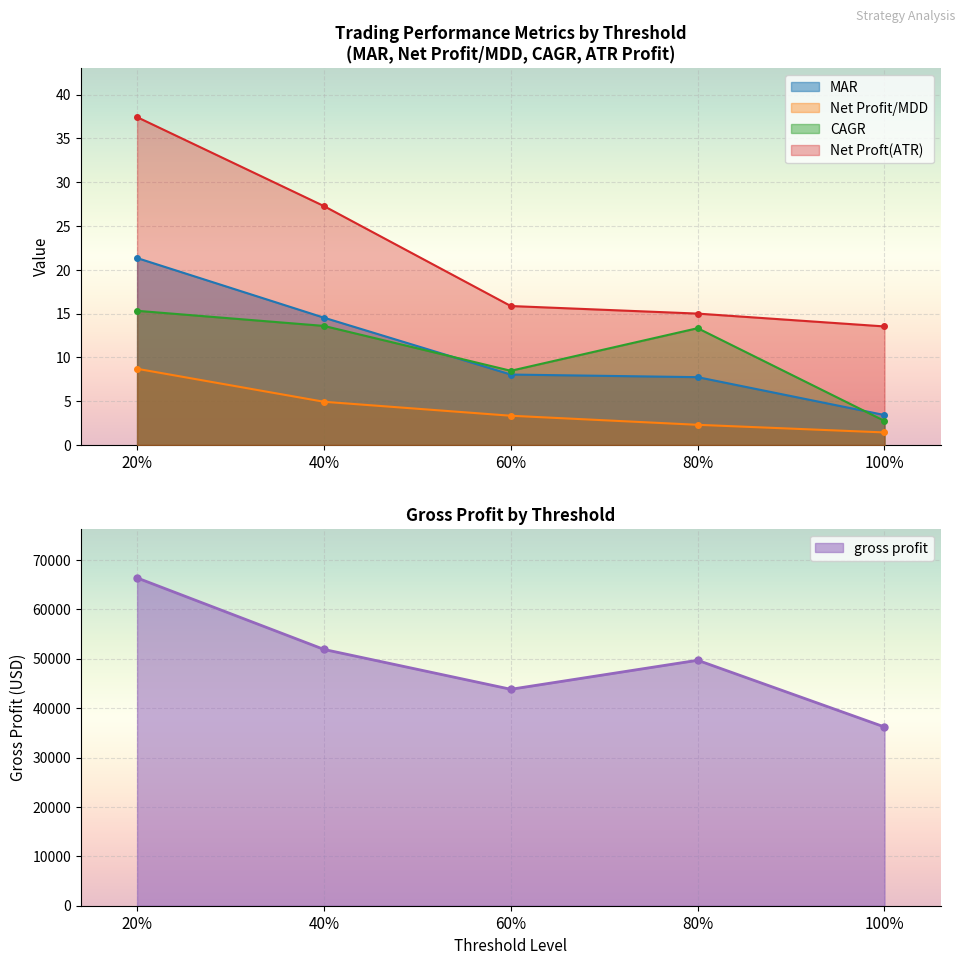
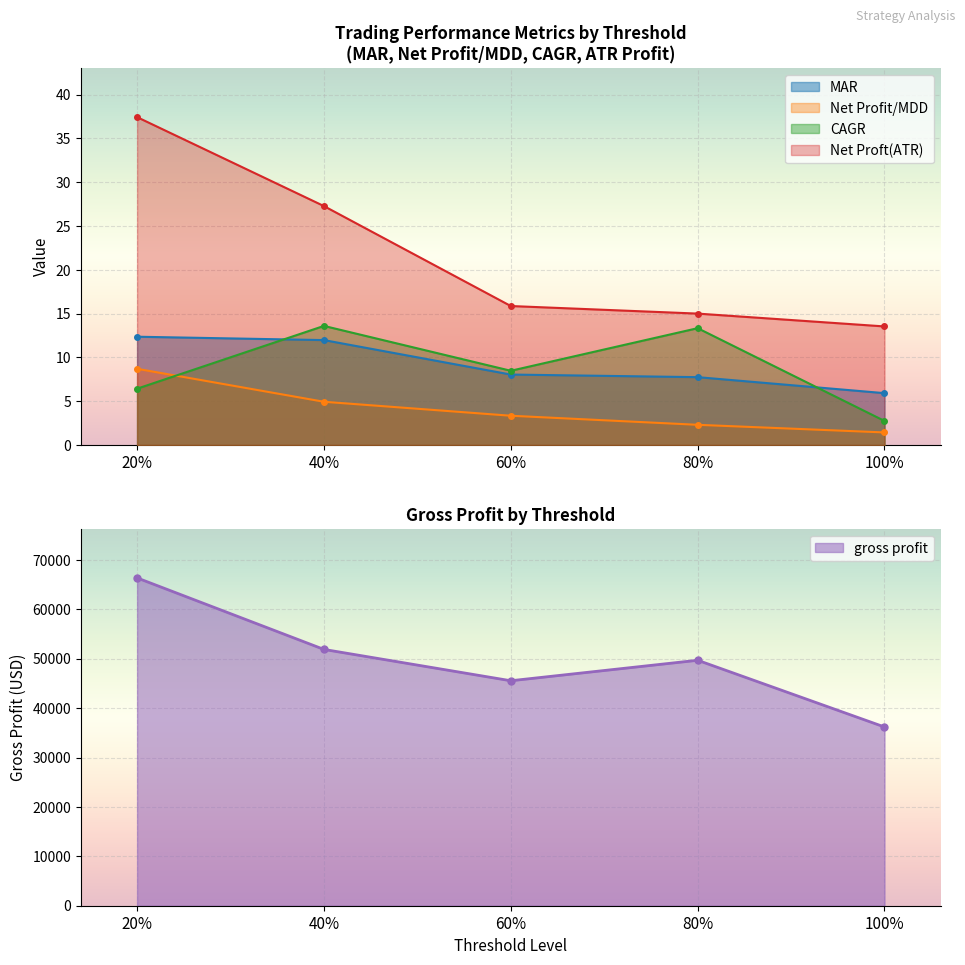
  {
    "Trading Performance Metrics by Threshold (MAR, Net Profit/MDD, CAGR, ATR Profit)": {
      "MAR": {
-       "20%": 21,
-       "40%": 15,
+       "20%": 12,
+       "40%": 12,
        "60%": 8,
        "80%": 8,
-       "100%": 3
+       "100%": 6
      },
      "CAGR": {
-       "20%": 15,
+       "20%": 6,
        "40%": 14,
        "60%": 8,
        "80%": 13,
        "100%": 3
      }
    },
    "Gross Profit by Threshold": {
      "20%": 66000,
      "40%": 52000,
-     "60%": 44000,
+     "60%": 46000,
      "80%": 50000,
      "100%": 36000
    }
  }
